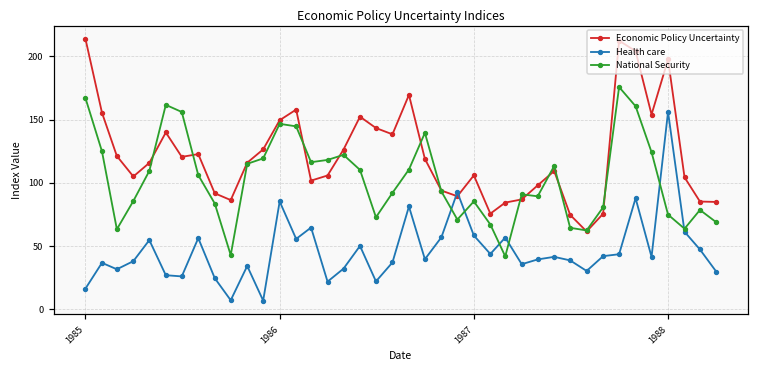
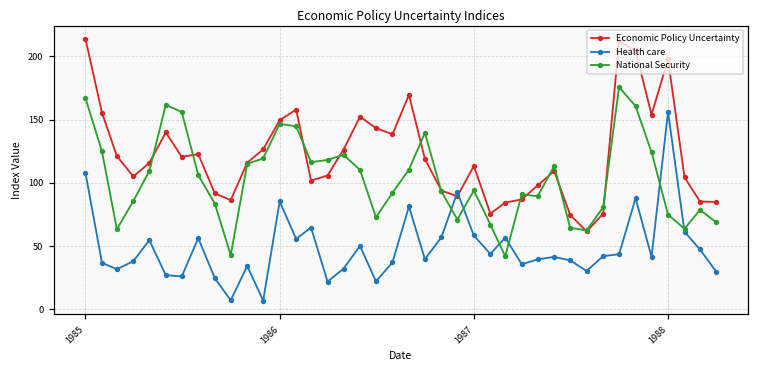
  {
    "Economic Policy Uncertainty": {
      "1985": 214,
      "1986": 149,
-     "1987": 106
+     "1987": 113
    },
    "Health care": {
-     "1985": 16,
+     "1985": 108,
      "1986": 85,
      "1987": 58,
      "1988": 156
    },
    "National Security": {
      "1985": 167,
      "1986": 147,
-     "1987": 85,
+     "1987": 94,
      "1988": 75
    }
  }
